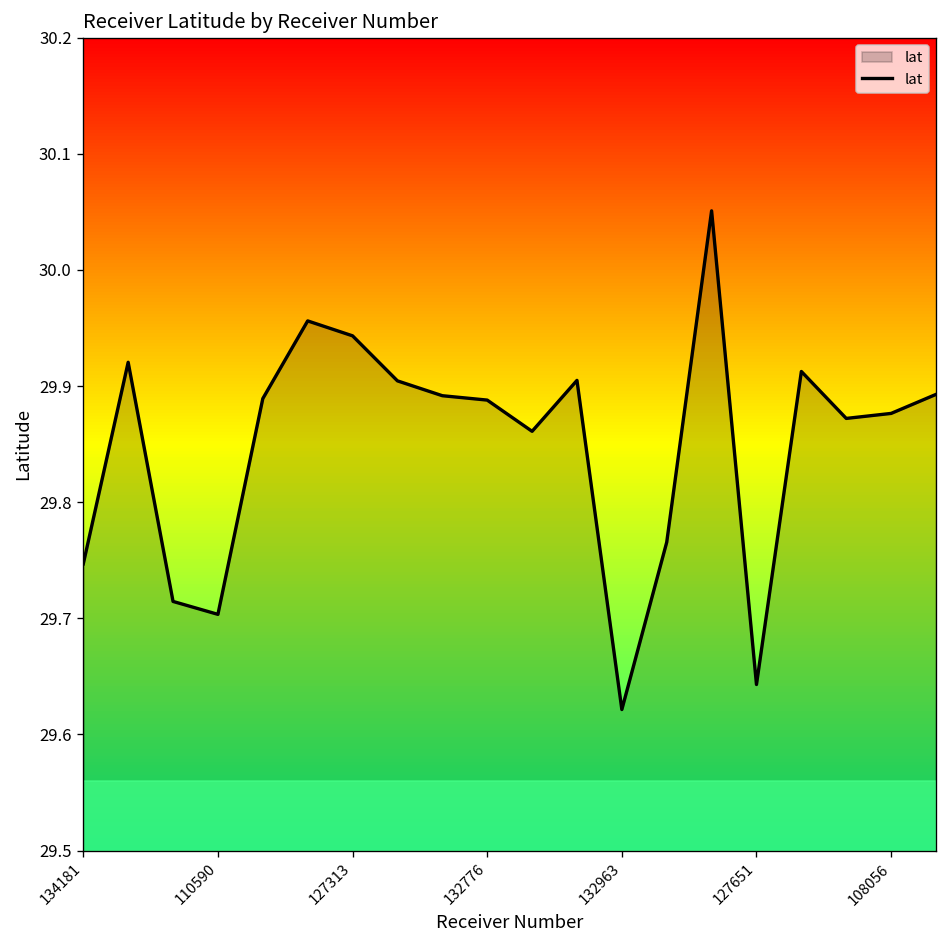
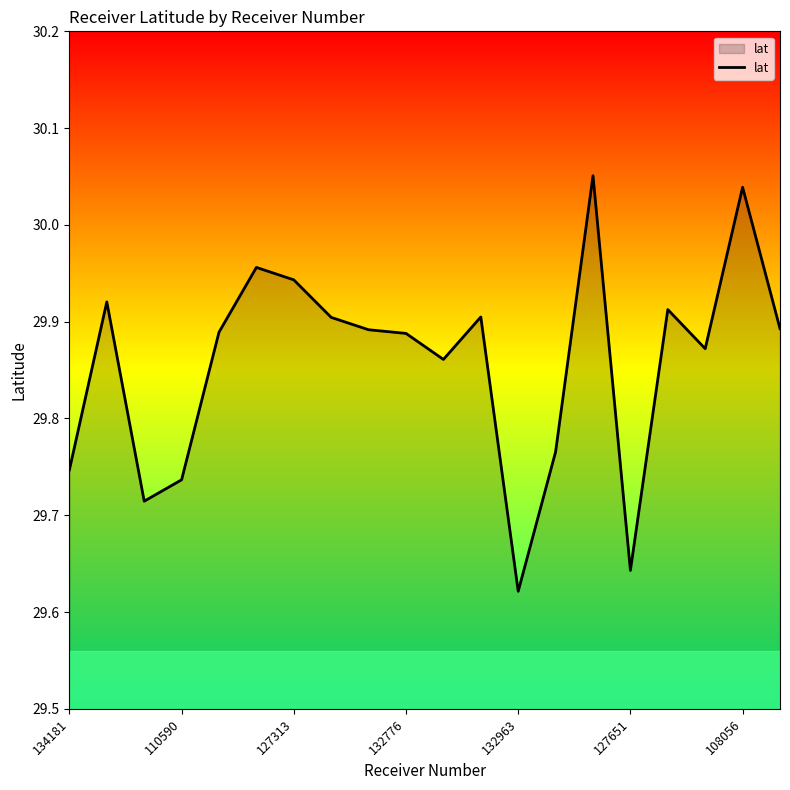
  {
    "134181": 29.75,
-   "110590": 29.70,
+   "110590": 29.74,
    "127313": 29.94,
    "132776": 29.89,
    "132963": 29.62,
    "127651": 29.64,
-   "108056": 29.88
+   "108056": 30.04
  }
